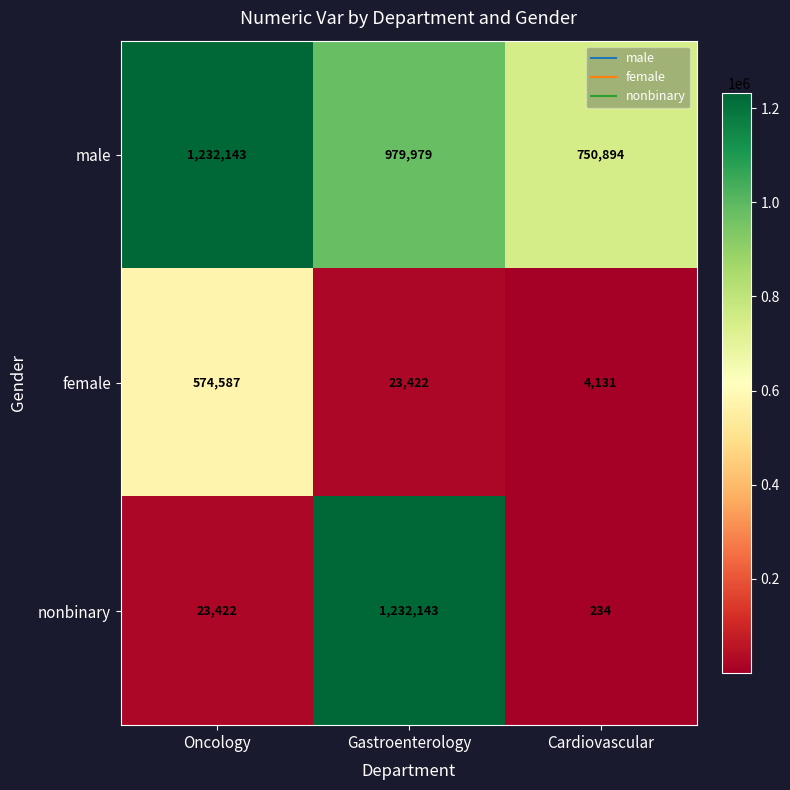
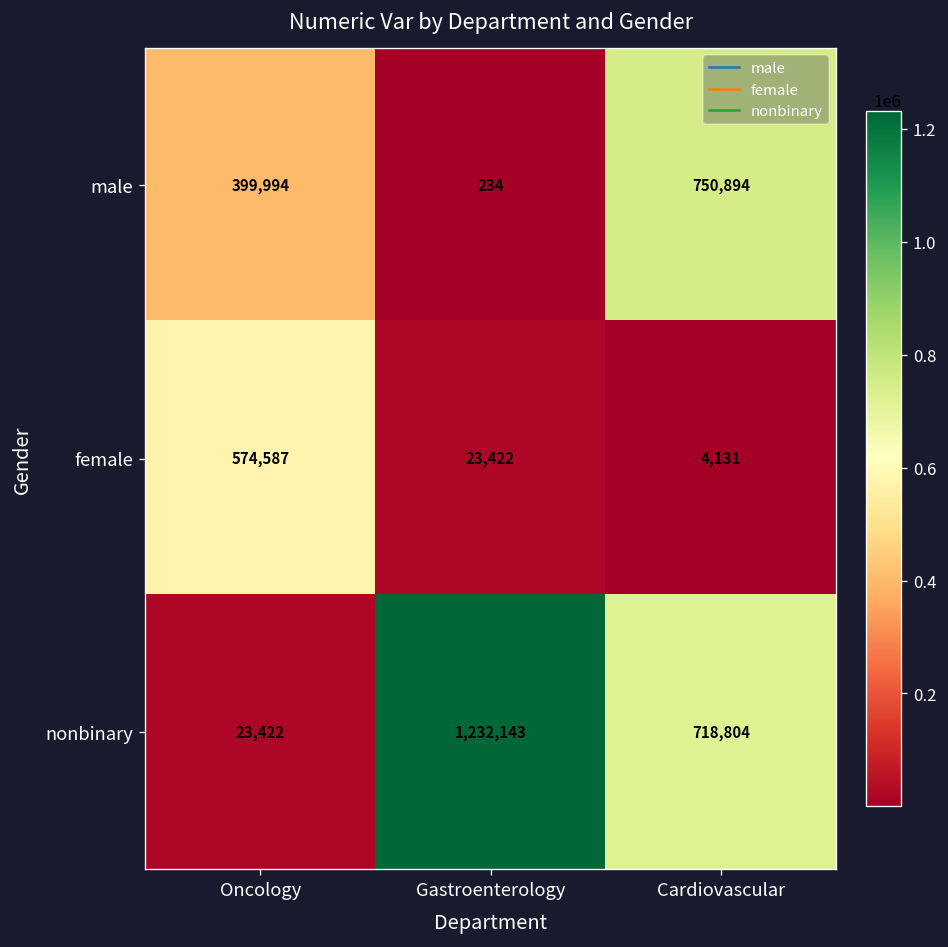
  {
    "male": {
-     "Oncology": "1,232,143",
-     "Gastroenterology": "979,979",
+     "Oncology": "399,994",
+     "Gastroenterology": "234",
      "Cardiovascular": "750,894"
    },
    "female": {
      "Oncology": "574,587",
      "Gastroenterology": "23,422",
      "Cardiovascular": "4,131"
    },
    "nonbinary": {
      "Oncology": "23,422",
      "Gastroenterology": "1,232,143",
-     "Cardiovascular": "234"
+     "Cardiovascular": "718,804"
    }
  }
